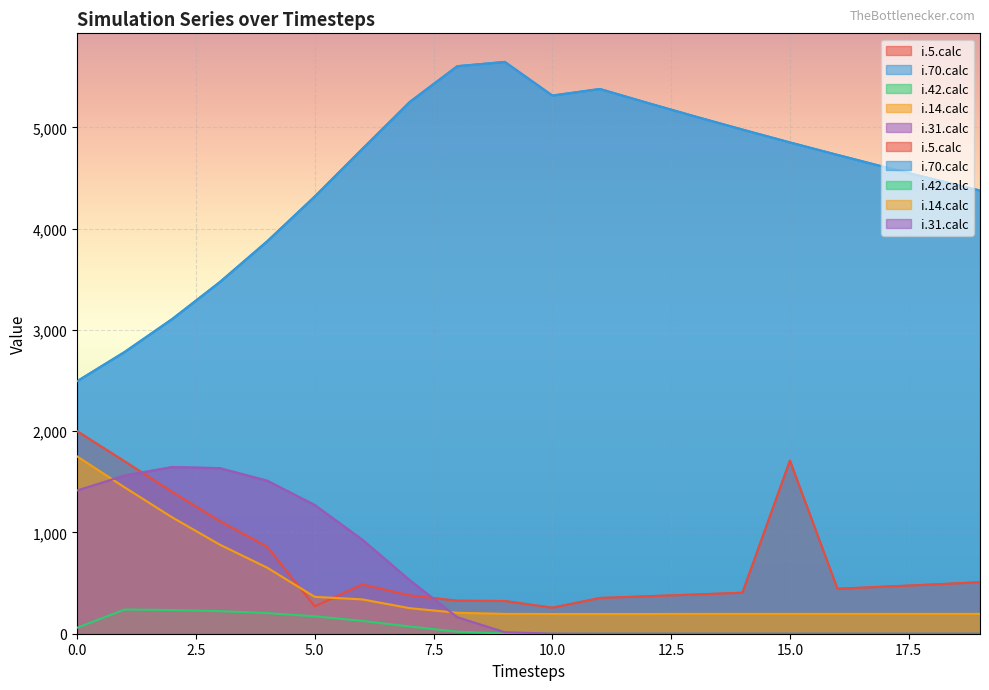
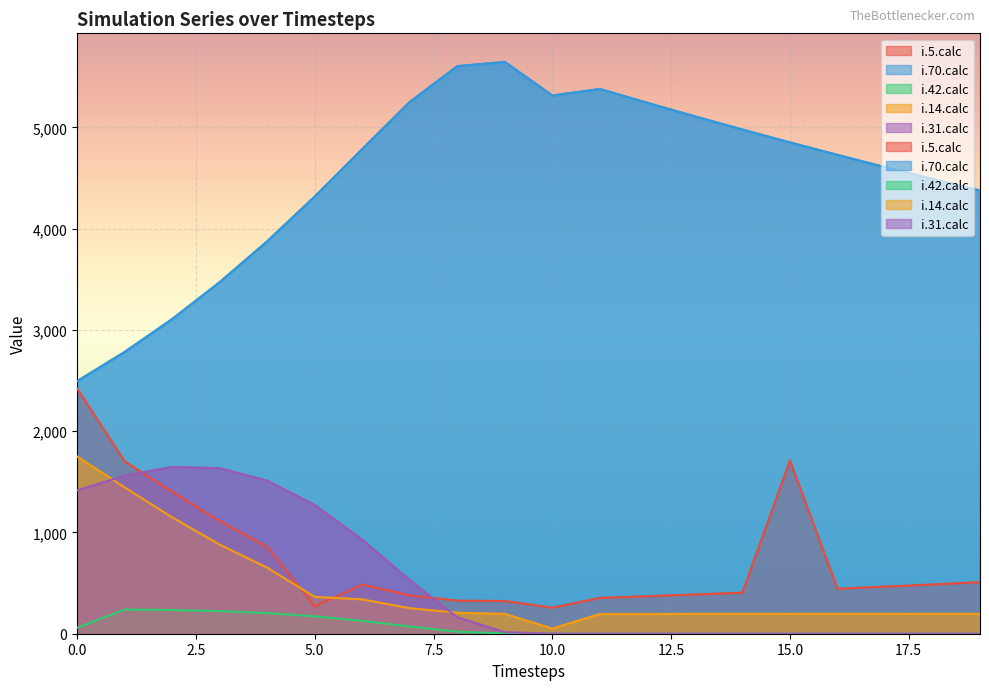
  {
    "i.5.calc": {
-     "0.0": "2,000",
+     "0.0": "2,420",
      "5.0": "270",
      "10.0": "260",
      "15.0": "1,710"
    },
    "i.70.calc": {
      "0.0": "2,490",
      "5.0": "4,320",
      "10.0": "5,320",
      "15.0": "4,850"
    },
    "i.42.calc": {
      "0.0": "60",
      "5.0": "170"
    },
    "i.14.calc": {
      "0.0": "1,750",
      "5.0": "360",
-     "10.0": "200",
+     "10.0": "50",
      "15.0": "200"
    },
    "i.31.calc": {
      "0.0": "1,420",
      "5.0": "1,270"
    }
  }
